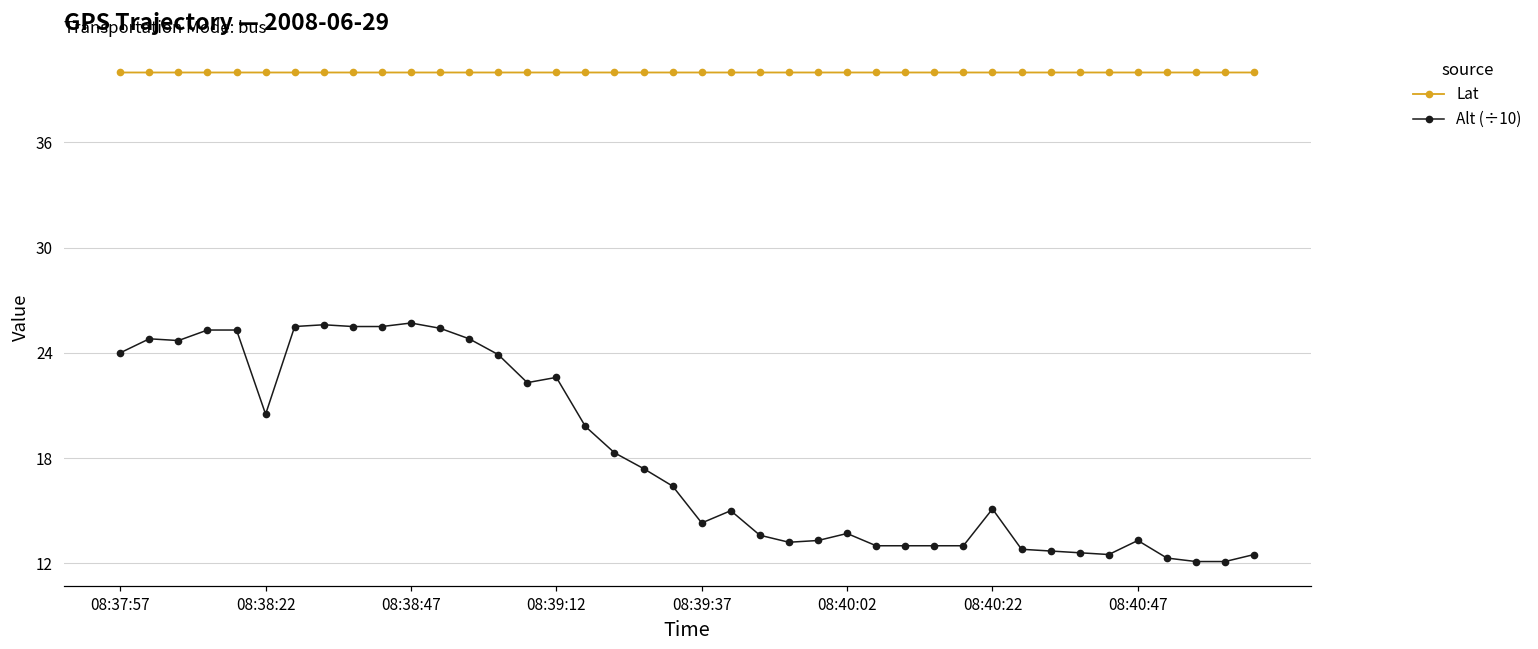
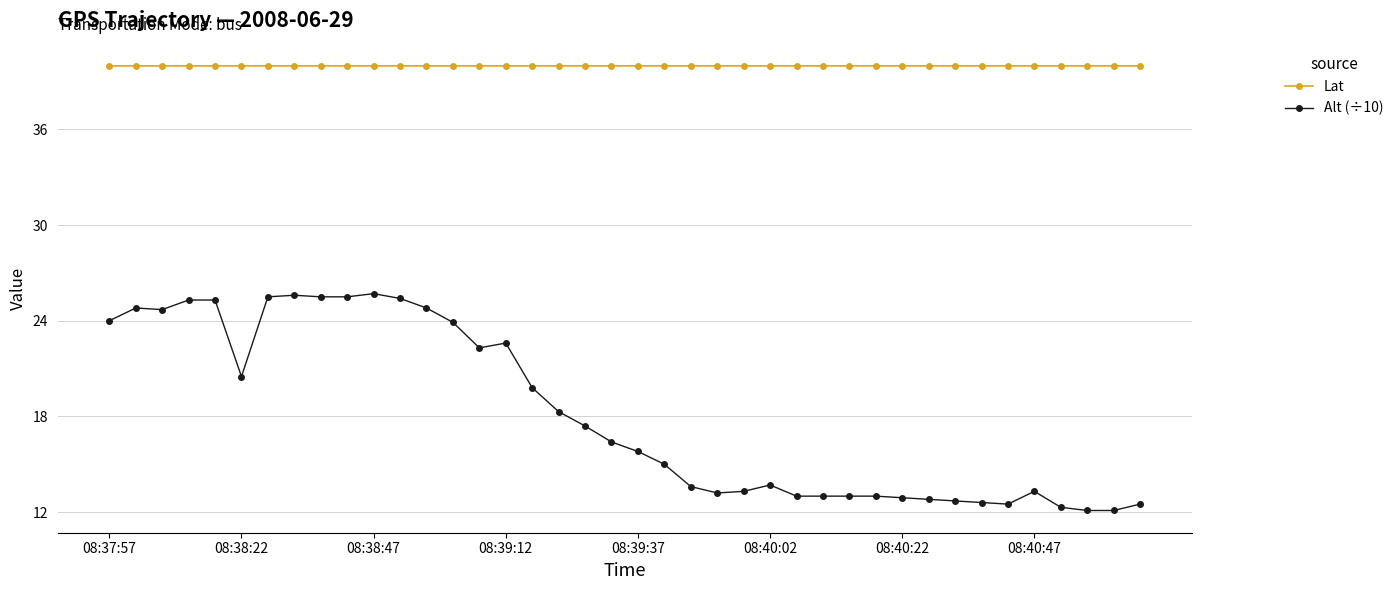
  {
    "Lat": {
      "08:37:57": 40.0,
      "08:38:22": 40.0,
      "08:38:47": 40.0,
      "08:39:12": 40.0,
      "08:39:37": 40.0,
      "08:40:02": 40.0,
      "08:40:22": 40.0,
      "08:40:47": 40.0
    },
    "Alt (÷10)": {
      "08:37:57": 24.0,
      "08:38:22": 20.5,
      "08:38:47": 25.7,
      "08:39:12": 22.6,
-     "08:39:37": 14.3,
+     "08:39:37": 15.8,
      "08:40:02": 13.7,
-     "08:40:22": 15.1,
+     "08:40:22": 12.9,
      "08:40:47": 13.3
    }
  }
